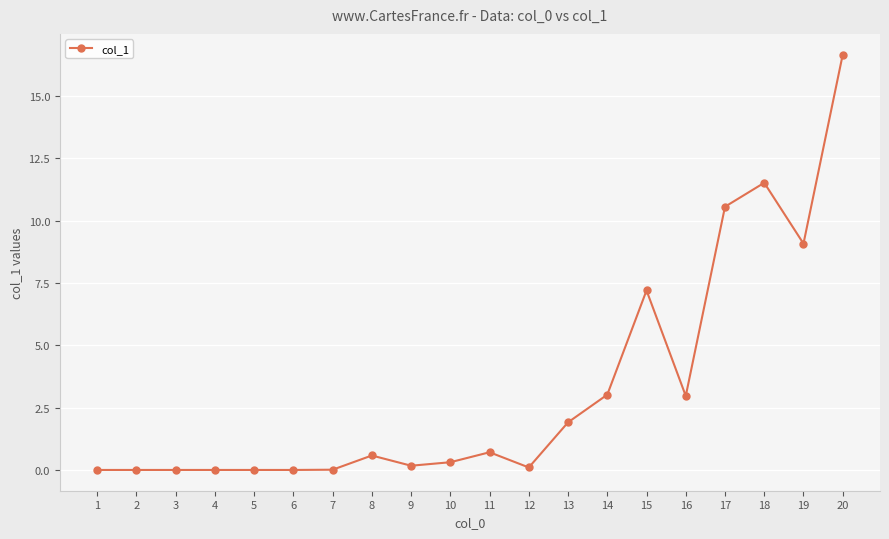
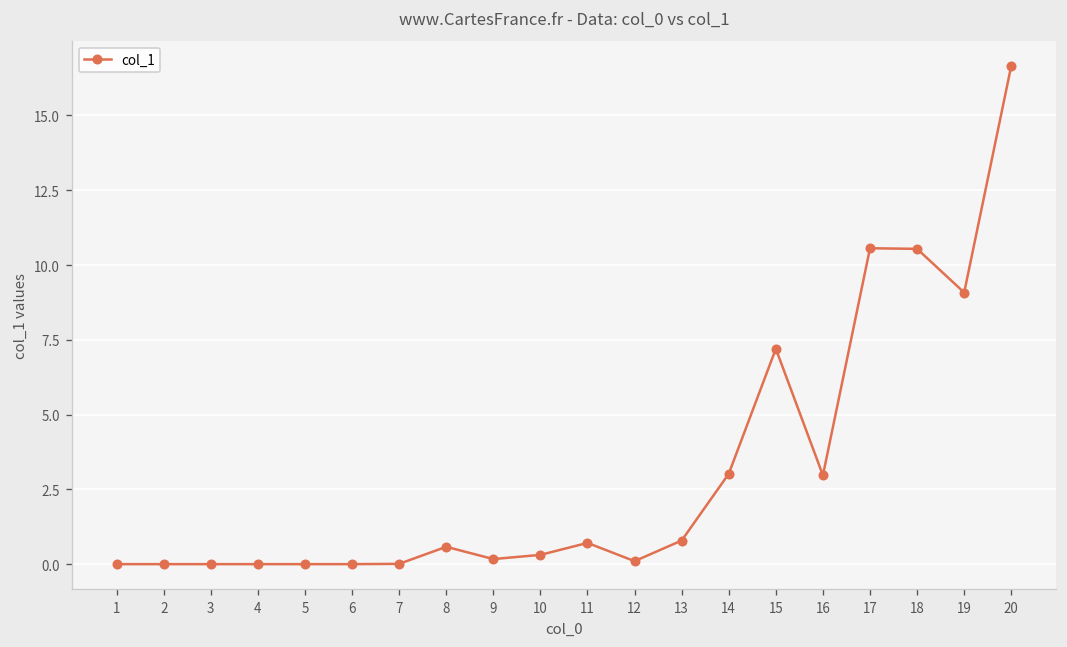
  {
    "1": 0.0,
    "2": 0.0,
    "3": 0.0,
    "4": 0.0,
    "5": 0.0,
    "6": 0.0,
    "7": 0.0,
    "8": 0.6,
    "9": 0.2,
    "10": 0.3,
    "11": 0.7,
    "12": 0.1,
-   "13": 1.9,
+   "13": 0.8,
    "14": 3.0,
    "15": 7.2,
    "16": 3.0,
    "17": 10.6,
-   "18": 11.5,
+   "18": 10.5,
    "19": 9.1,
    "20": 16.7
  }
